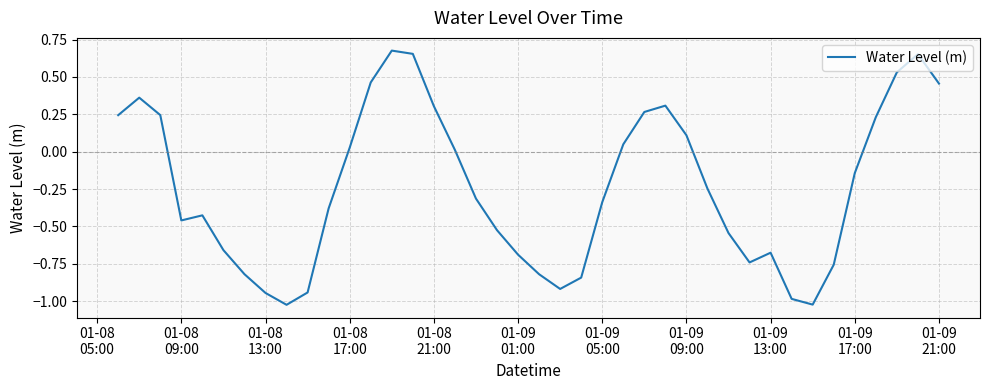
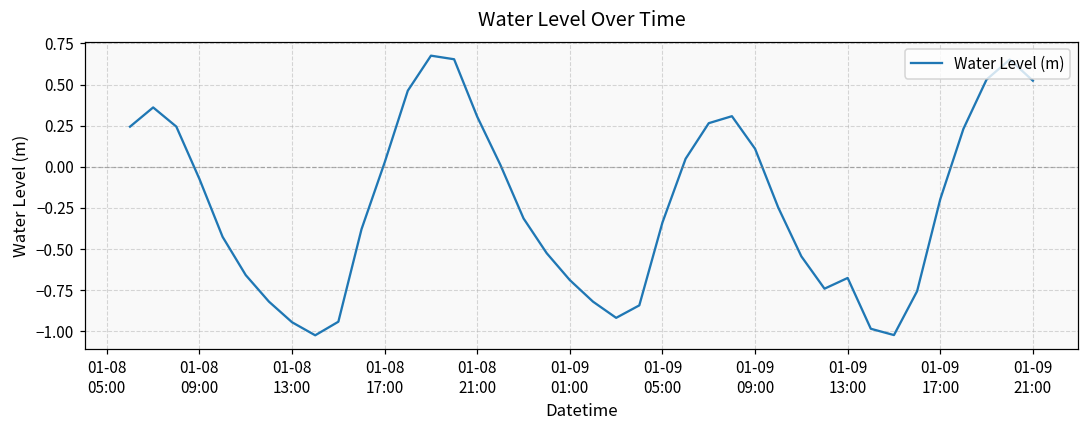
  {
-   "01-08 09:00": -0.46,
+   "01-08 09:00": -0.07,
    "01-08 13:00": -0.94,
    "01-08 17:00": 0.03,
    "01-08 21:00": 0.30,
    "01-09 01:00": -0.69,
    "01-09 05:00": -0.34,
    "01-09 09:00": 0.11,
    "01-09 13:00": -0.68,
-   "01-09 17:00": -0.14,
-   "01-09 21:00": 0.46
+   "01-09 17:00": -0.20,
+   "01-09 21:00": 0.52
  }
